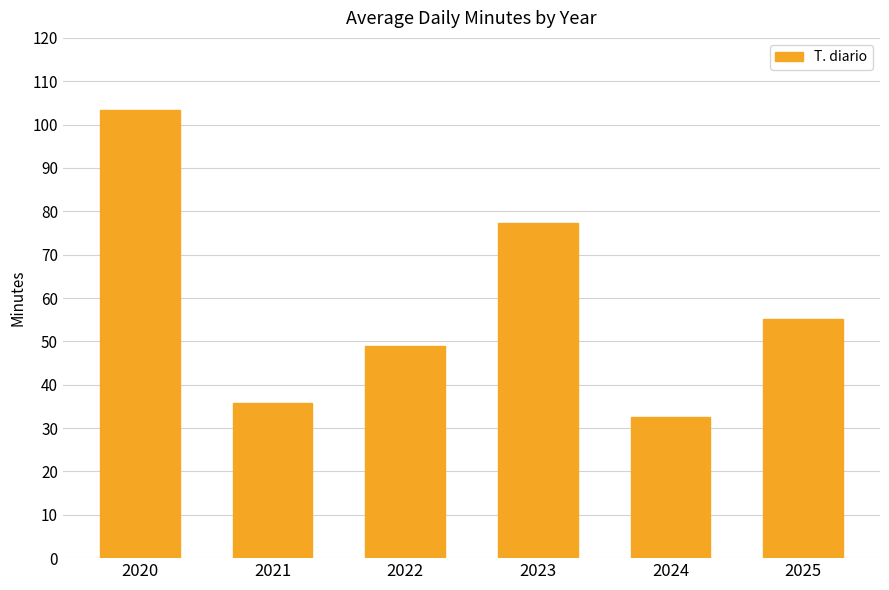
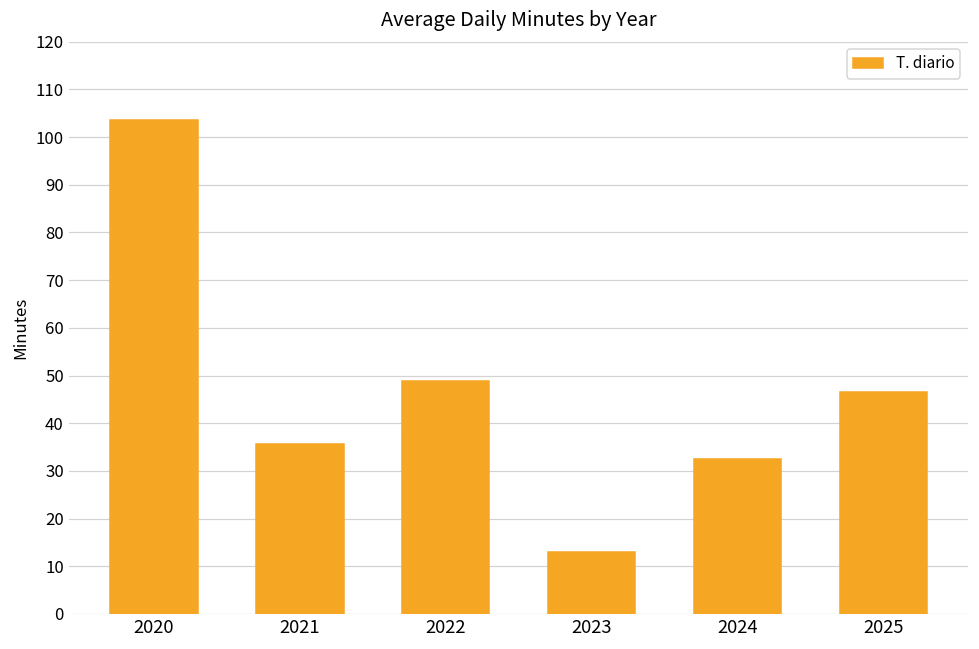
  {
    "2020": 103,
    "2021": 36,
    "2022": 49,
-   "2023": 77,
+   "2023": 13,
    "2024": 33,
-   "2025": 55
+   "2025": 47
  }
